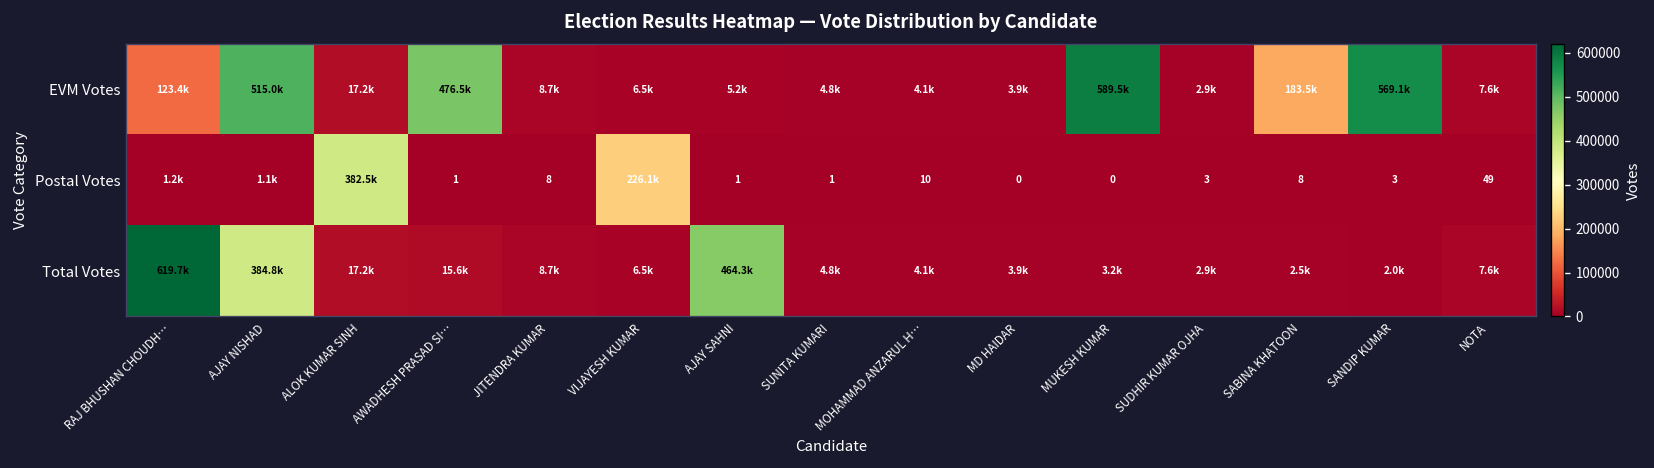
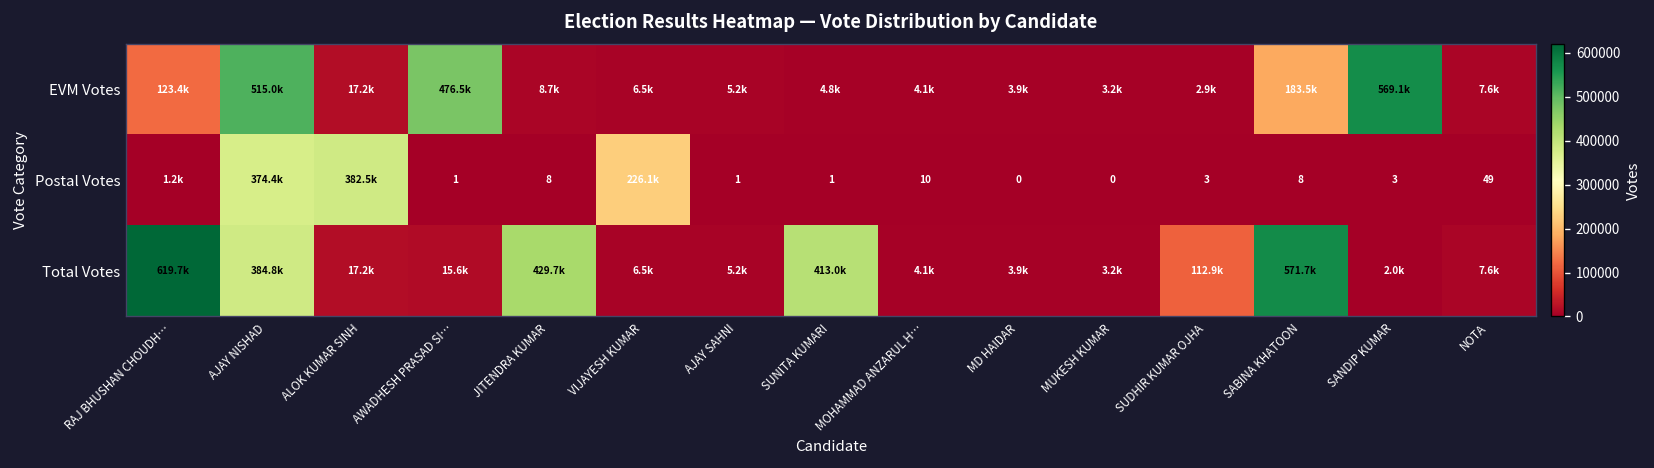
  {
    "EVM Votes": {
      "RAJ BHUSHAN CHOUDH…": "123.4k",
      "AJAY NISHAD": "515.0k",
      "ALOK KUMAR SINH": "17.2k",
      "AWADHESH PRASAD SI…": "476.5k",
      "JITENDRA KUMAR": "8.7k",
      "VIJAYESH KUMAR": "6.5k",
      "AJAY SAHNI": "5.2k",
      "SUNITA KUMARI": "4.8k",
      "MOHAMMAD ANZARUL H…": "4.1k",
      "MD HAIDAR": "3.9k",
-     "MUKESH KUMAR": "589.5k",
+     "MUKESH KUMAR": "3.2k",
      "SUDHIR KUMAR OJHA": "2.9k",
      "SABINA KHATOON": "183.5k",
      "SANDIP KUMAR": "569.1k",
      "NOTA": "7.6k"
    },
    "Postal Votes": {
      "RAJ BHUSHAN CHOUDH…": "1.2k",
-     "AJAY NISHAD": "1.1k",
+     "AJAY NISHAD": "374.4k",
      "ALOK KUMAR SINH": "382.5k",
      "AWADHESH PRASAD SI…": "1",
      "JITENDRA KUMAR": "8",
      "VIJAYESH KUMAR": "226.1k",
      "AJAY SAHNI": "1",
      "SUNITA KUMARI": "1",
      "MOHAMMAD ANZARUL H…": "10",
      "MD HAIDAR": "0",
      "MUKESH KUMAR": "0",
      "SUDHIR KUMAR OJHA": "3",
      "SABINA KHATOON": "8",
      "SANDIP KUMAR": "3",
      "NOTA": "49"
    },
    "Total Votes": {
      "RAJ BHUSHAN CHOUDH…": "619.7k",
      "AJAY NISHAD": "384.8k",
      "ALOK KUMAR SINH": "17.2k",
      "AWADHESH PRASAD SI…": "15.6k",
-     "JITENDRA KUMAR": "8.7k",
+     "JITENDRA KUMAR": "429.7k",
      "VIJAYESH KUMAR": "6.5k",
-     "AJAY SAHNI": "464.3k",
-     "SUNITA KUMARI": "4.8k",
+     "AJAY SAHNI": "5.2k",
+     "SUNITA KUMARI": "413.0k",
      "MOHAMMAD ANZARUL H…": "4.1k",
      "MD HAIDAR": "3.9k",
      "MUKESH KUMAR": "3.2k",
-     "SUDHIR KUMAR OJHA": "2.9k",
-     "SABINA KHATOON": "2.5k",
+     "SUDHIR KUMAR OJHA": "112.9k",
+     "SABINA KHATOON": "571.7k",
      "SANDIP KUMAR": "2.0k",
      "NOTA": "7.6k"
    }
  }
